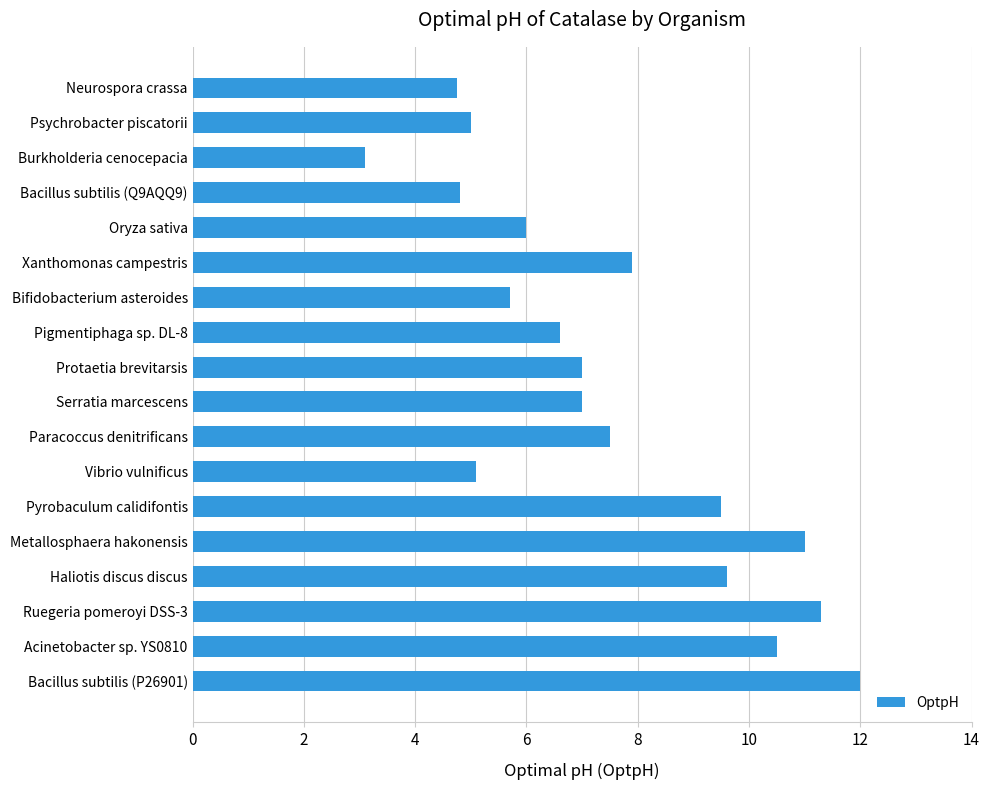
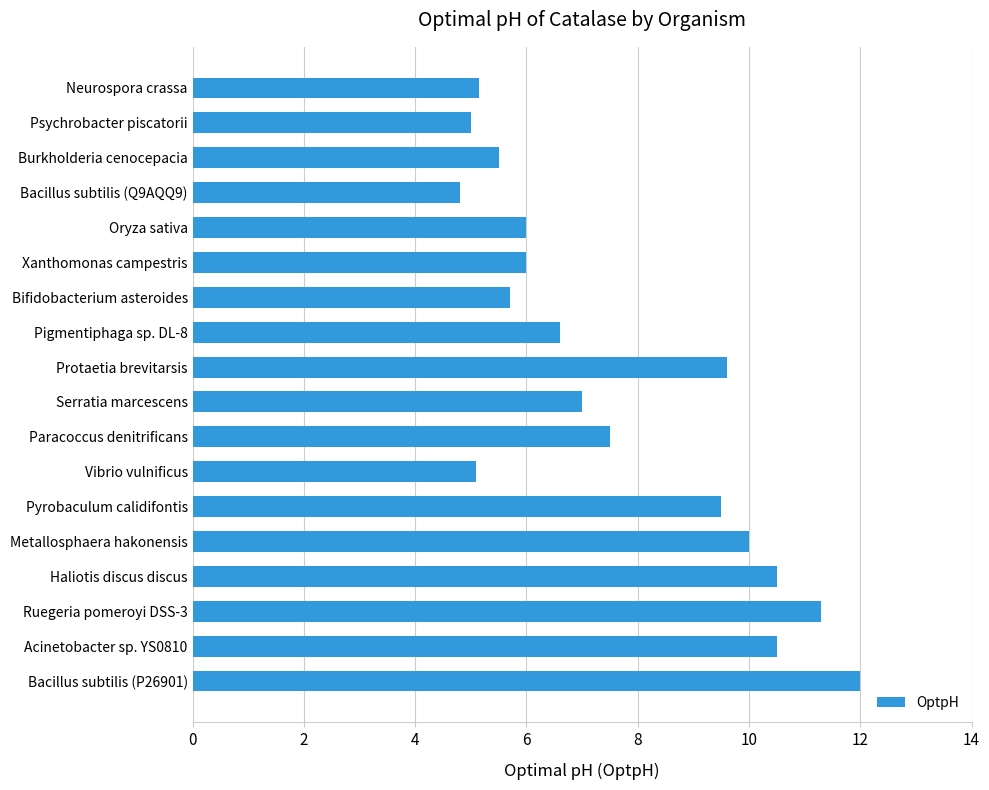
  {
-   "Neurospora crassa": 4.8,
+   "Neurospora crassa": 5.1,
    "Psychrobacter piscatorii": 5.0,
-   "Burkholderia cenocepacia": 3.1,
+   "Burkholderia cenocepacia": 5.5,
    "Bacillus subtilis (Q9AQQ9)": 4.8,
    "Oryza sativa": 6.0,
-   "Xanthomonas campestris": 7.9,
+   "Xanthomonas campestris": 6.0,
    "Bifidobacterium asteroides": 5.7,
    "Pigmentiphaga sp. DL-8": 6.6,
-   "Protaetia brevitarsis": 7.0,
+   "Protaetia brevitarsis": 9.6,
    "Serratia marcescens": 7.0,
    "Paracoccus denitrificans": 7.5,
    "Vibrio vulnificus": 5.1,
    "Pyrobaculum calidifontis": 9.5,
-   "Metallosphaera hakonensis": 11,
-   "Haliotis discus discus": 9.6,
+   "Metallosphaera hakonensis": 10,
+   "Haliotis discus discus": 10.5,
    "Ruegeria pomeroyi DSS-3": 11.3,
    "Acinetobacter sp. YS0810": 10.5,
    "Bacillus subtilis (P26901)": 12.0
  }
